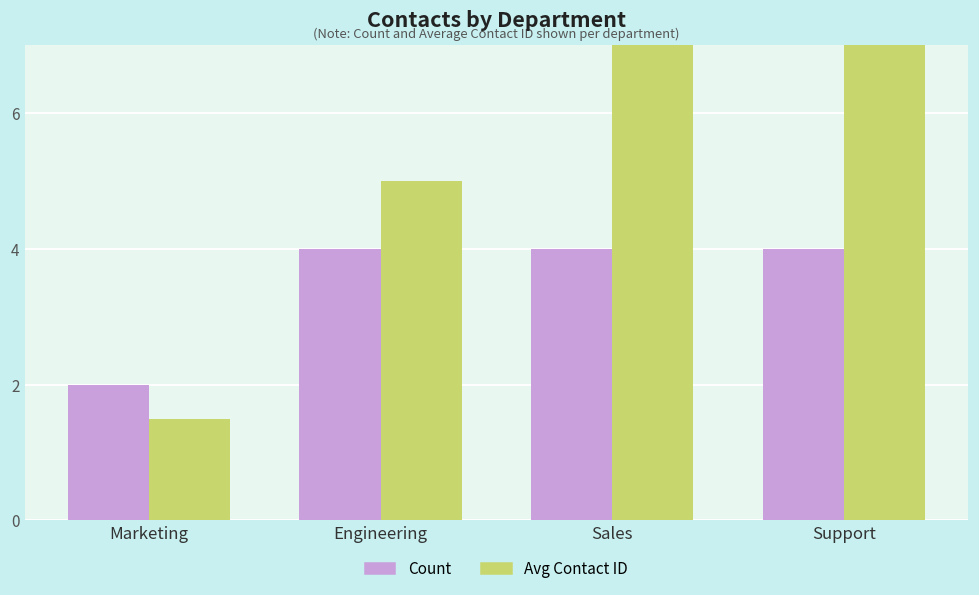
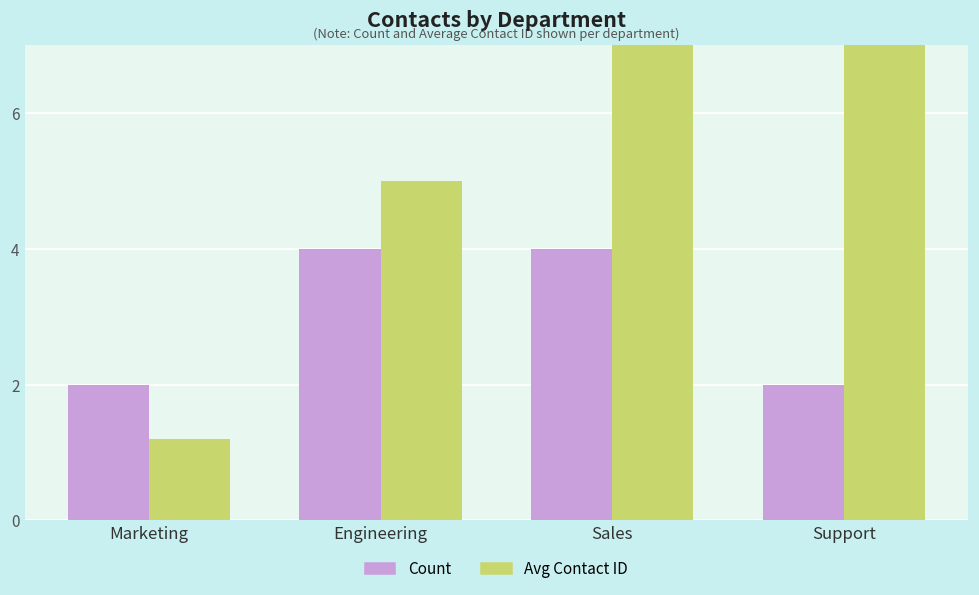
  {
    "Count": {
      "Marketing": 2,
      "Engineering": 4,
      "Sales": 4,
-     "Support": 4
+     "Support": 2
    },
    "Avg Contact ID": {
-     "Marketing": 1.5,
+     "Marketing": 1.2,
      "Engineering": 5.0
    }
  }
